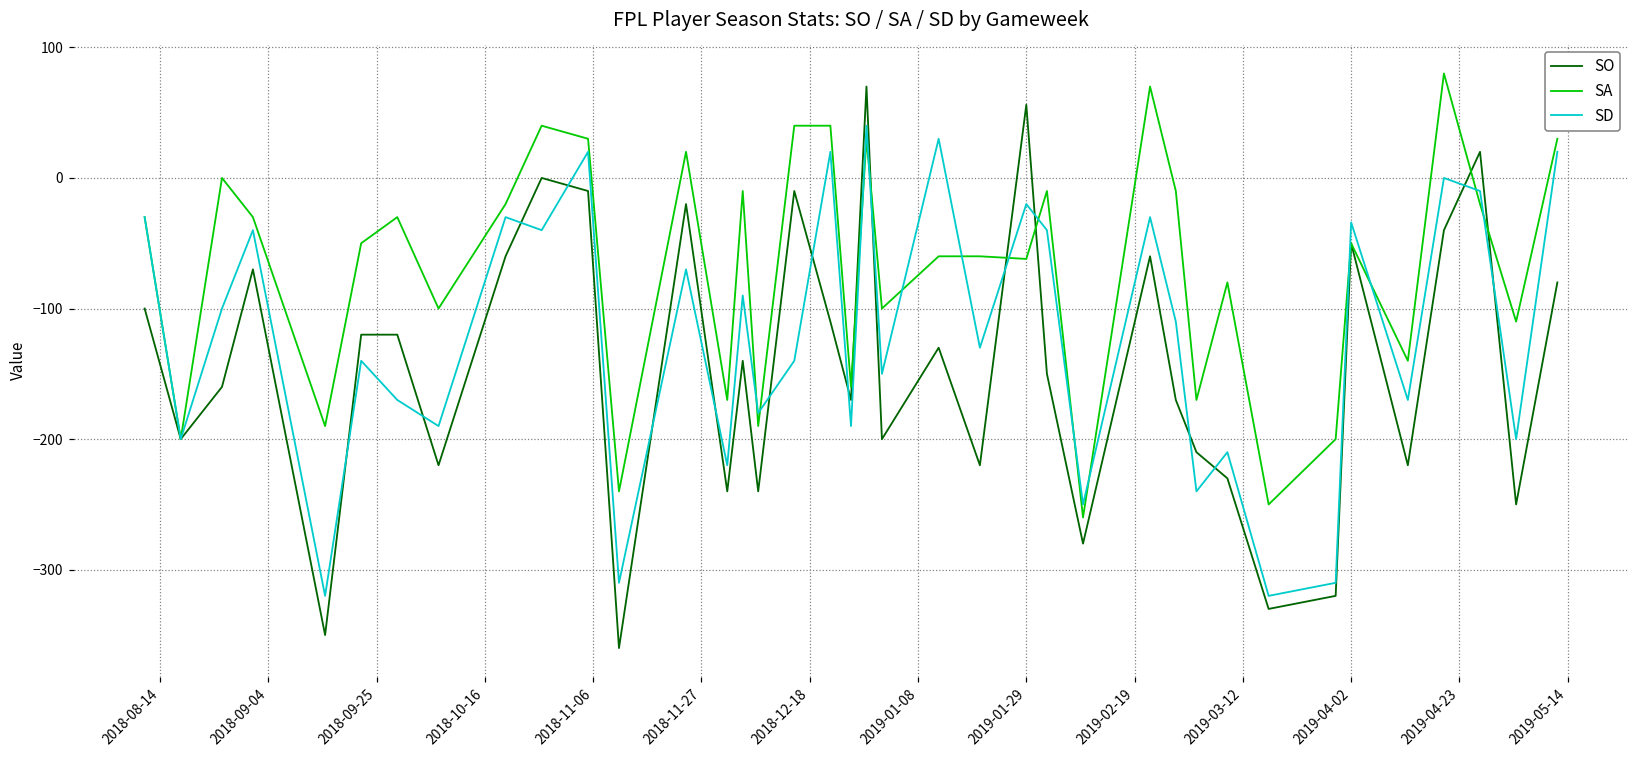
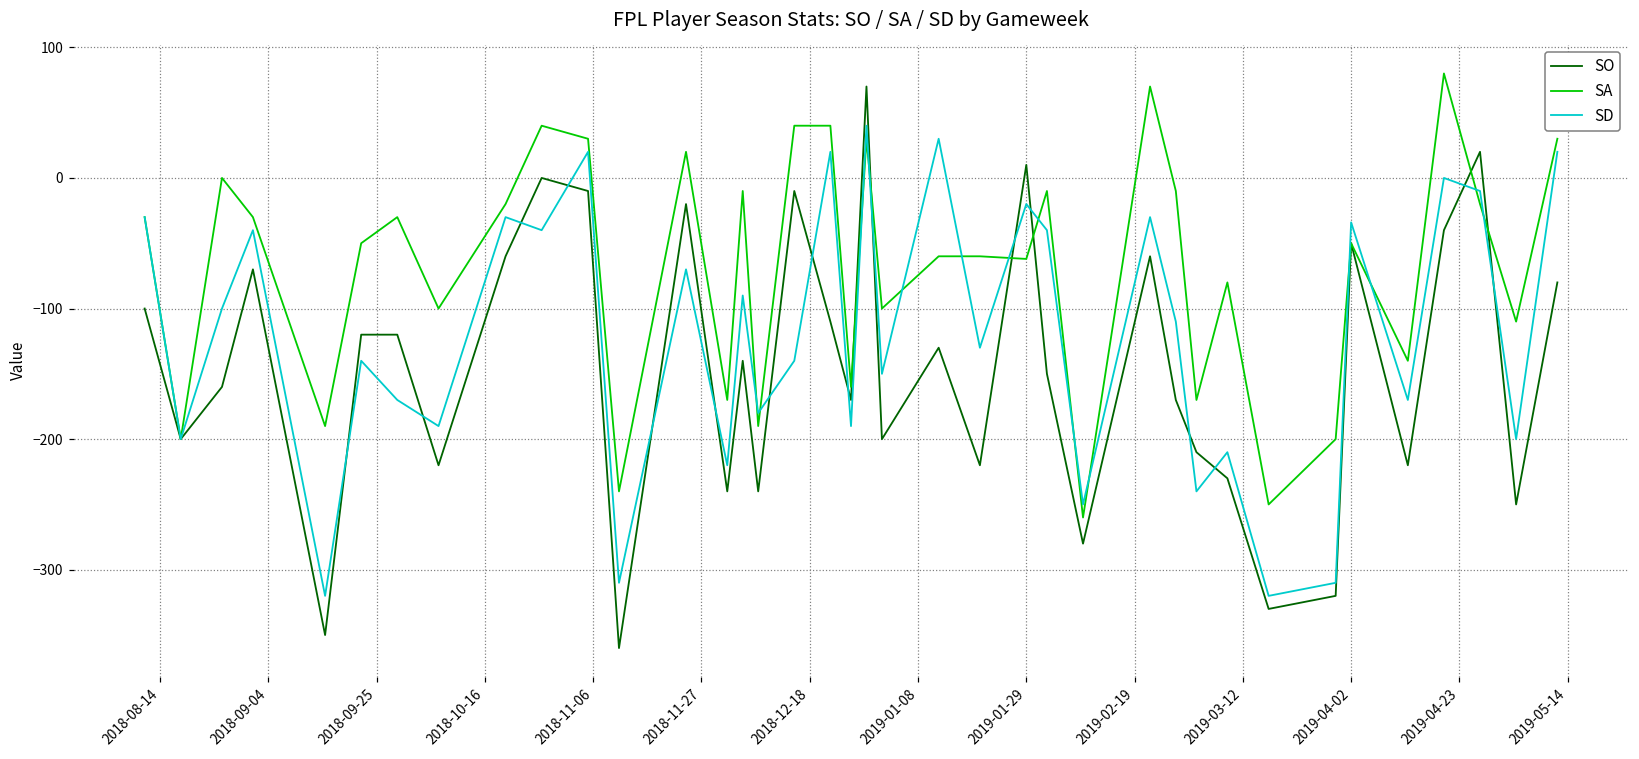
  {
    "SO": {
-     "2019-01-29": 56
+     "2019-01-29": 10
    },
    "SA": {
      "2019-01-29": -62
    },
    "SD": {
      "2019-01-29": -20,
      "2019-04-02": -34
    }
  }
